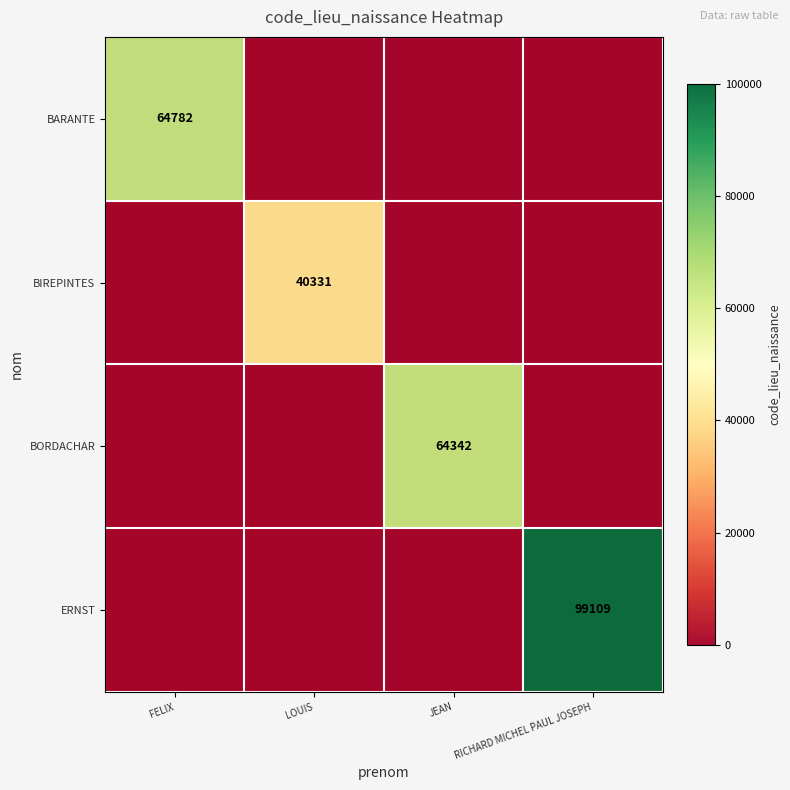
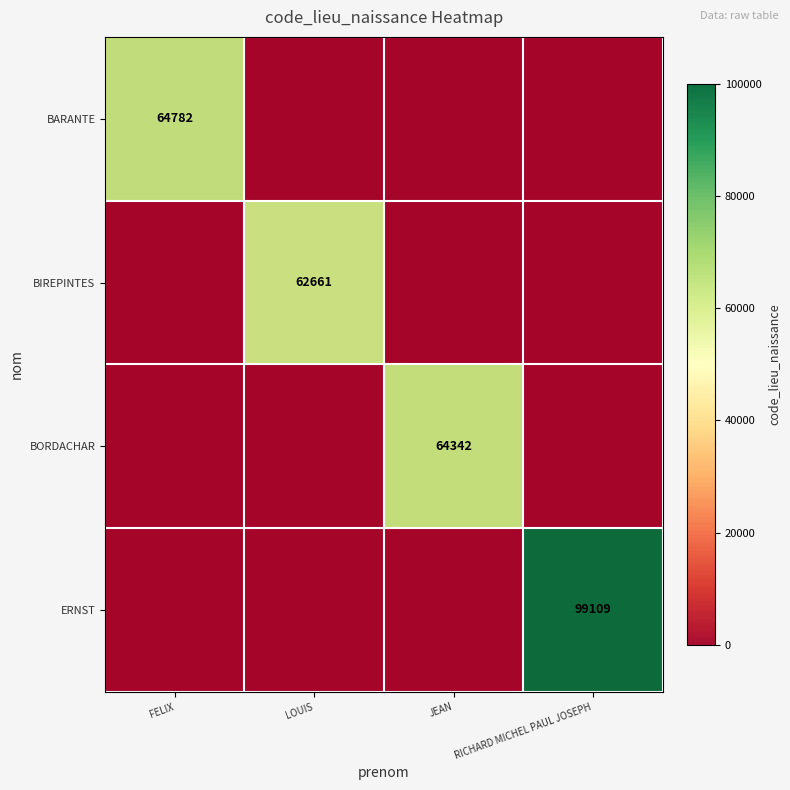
  {
    "BARANTE": {
      "FELIX": 64782
    },
    "BIREPINTES": {
-     "LOUIS": 40331
+     "LOUIS": 62661
    },
    "BORDACHAR": {
      "JEAN": 64342
    },
    "ERNST": {
      "RICHARD MICHEL PAUL JOSEPH": 99109
    }
  }
